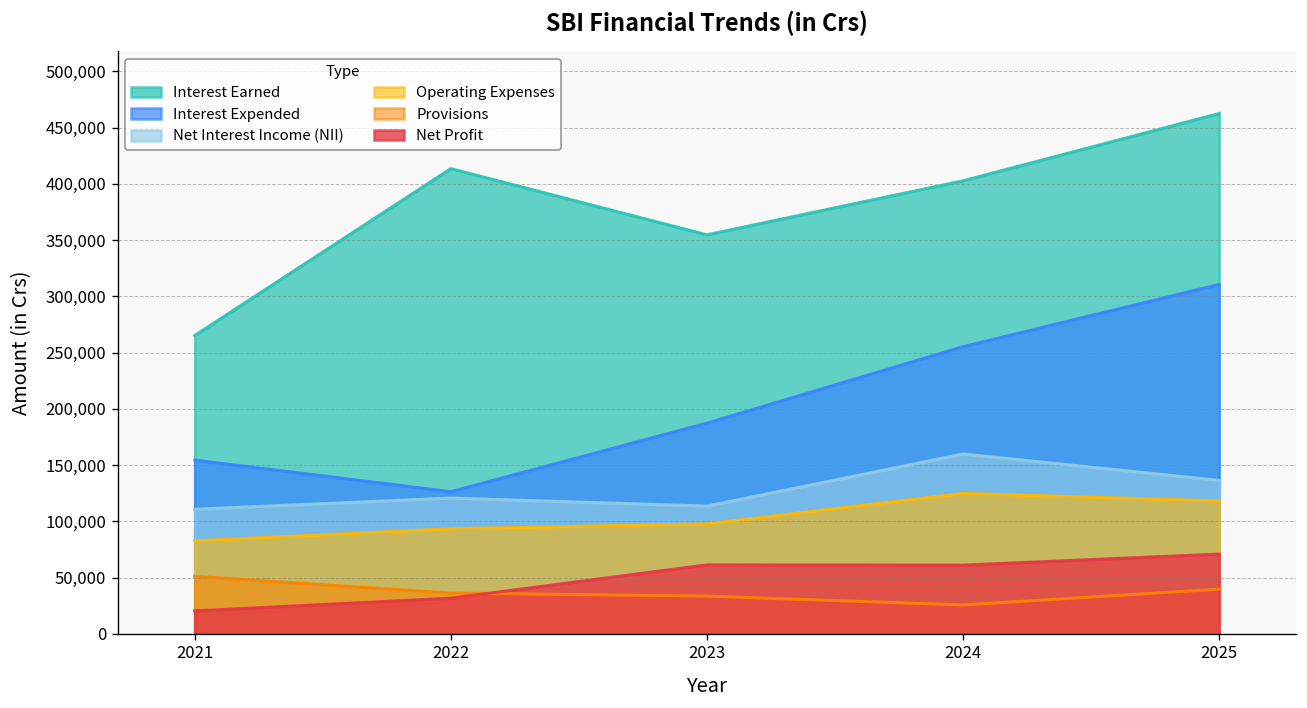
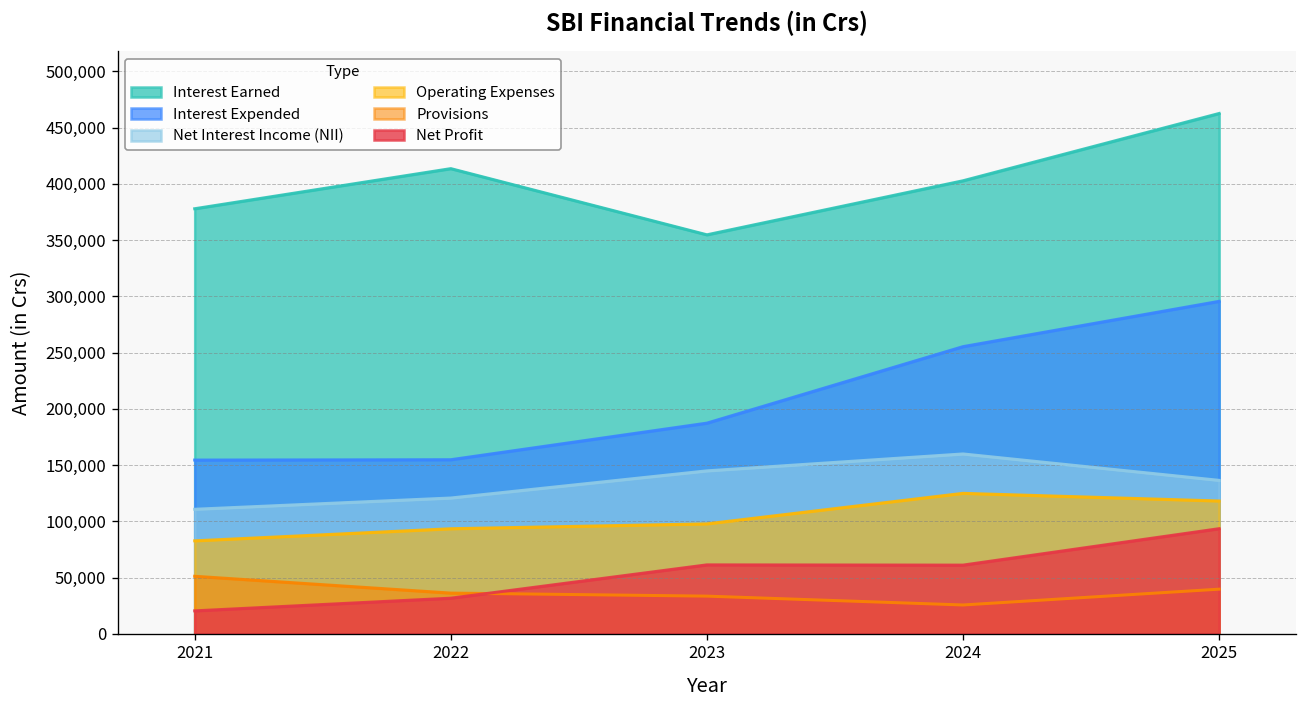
  {
    "Interest Earned": {
-     "2021": "270,000",
+     "2021": "380,000",
      "2022": "410,000",
      "2023": "350,000",
      "2024": "400,000",
      "2025": "460,000"
    },
    "Interest Expended": {
      "2021": "150,000",
-     "2022": "130,000",
+     "2022": "150,000",
      "2023": "190,000",
      "2024": "260,000",
-     "2025": "310,000"
+     "2025": "300,000"
    },
    "Net Interest Income (NII)": {
      "2021": "110,000",
      "2022": "120,000",
-     "2023": "110,000",
+     "2023": "140,000",
      "2024": "160,000",
      "2025": "140,000"
    },
    "Net Profit": {
      "2021": "20,000",
      "2022": "30,000",
      "2023": "60,000",
      "2024": "60,000",
-     "2025": "70,000"
+     "2025": "90,000"
    }
  }
